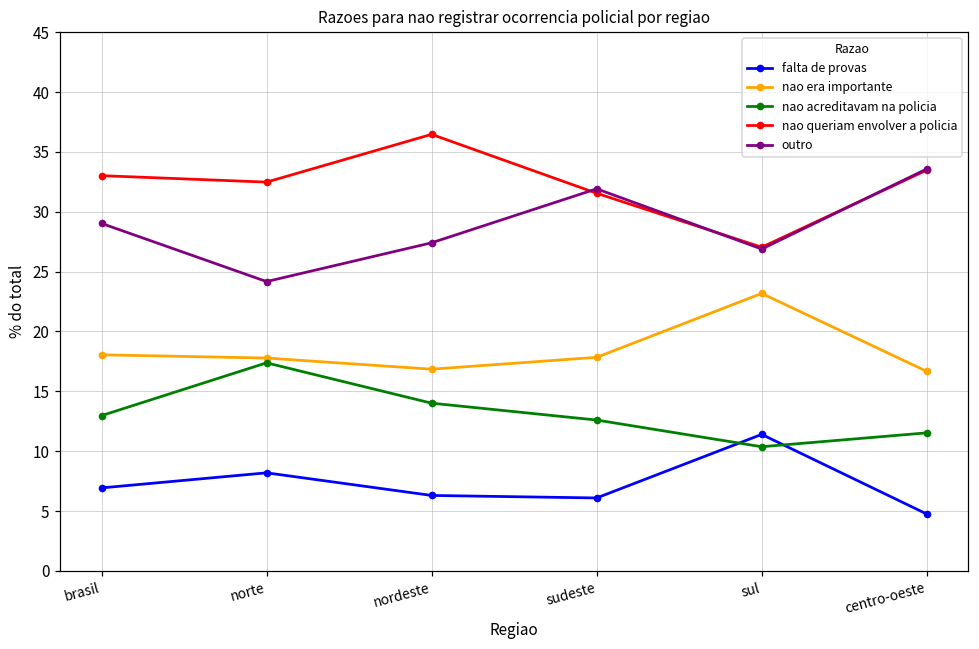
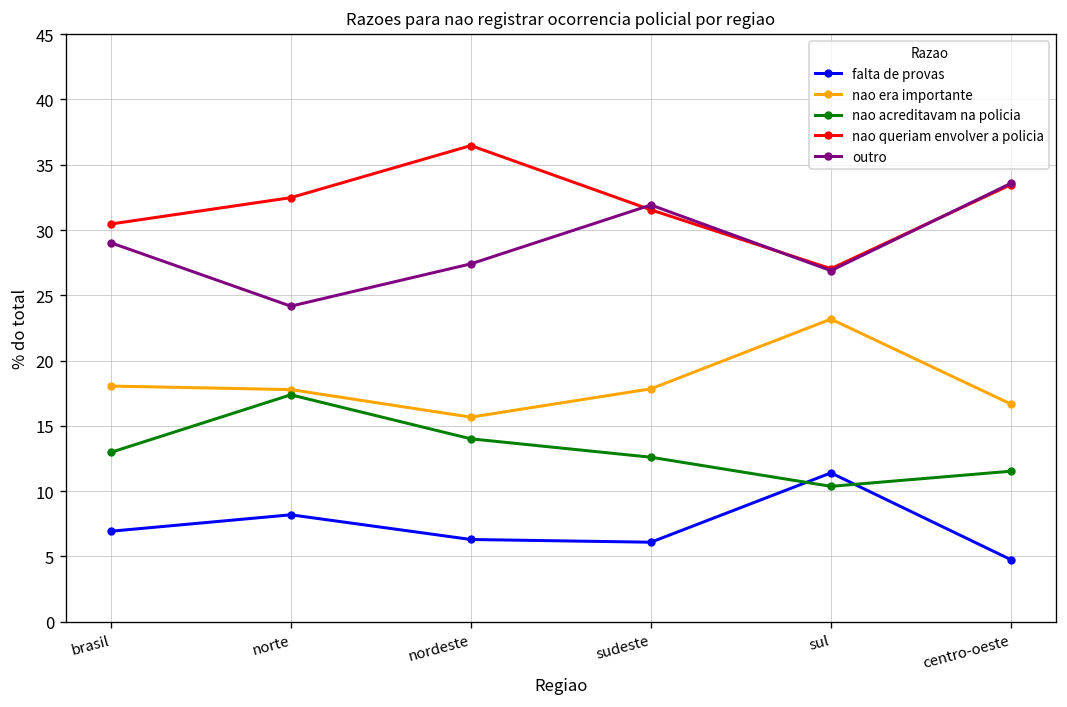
  {
    "falta de provas": {
      "brasil": 6.9,
      "norte": 8.2,
      "nordeste": 6.3,
      "sudeste": 6.1,
      "sul": 11.4,
      "centro-oeste": 4.8
    },
    "nao era importante": {
      "brasil": 18.1,
      "norte": 17.8,
-     "nordeste": 16.9,
+     "nordeste": 15.7,
      "sudeste": 17.8,
      "sul": 23.2,
      "centro-oeste": 16.7
    },
    "nao acreditavam na policia": {
      "brasil": 13.0,
      "norte": 17.4,
      "nordeste": 14.0,
      "sudeste": 12.6,
      "sul": 10.4,
      "centro-oeste": 11.5
    },
    "nao queriam envolver a policia": {
-     "brasil": 33.0,
+     "brasil": 30.5,
      "norte": 32.5,
      "nordeste": 36.5,
      "sudeste": 31.6
    },
    "outro": {
      "brasil": 29.0,
      "norte": 24.2,
      "nordeste": 27.4,
      "sudeste": 31.9
    }
  }
